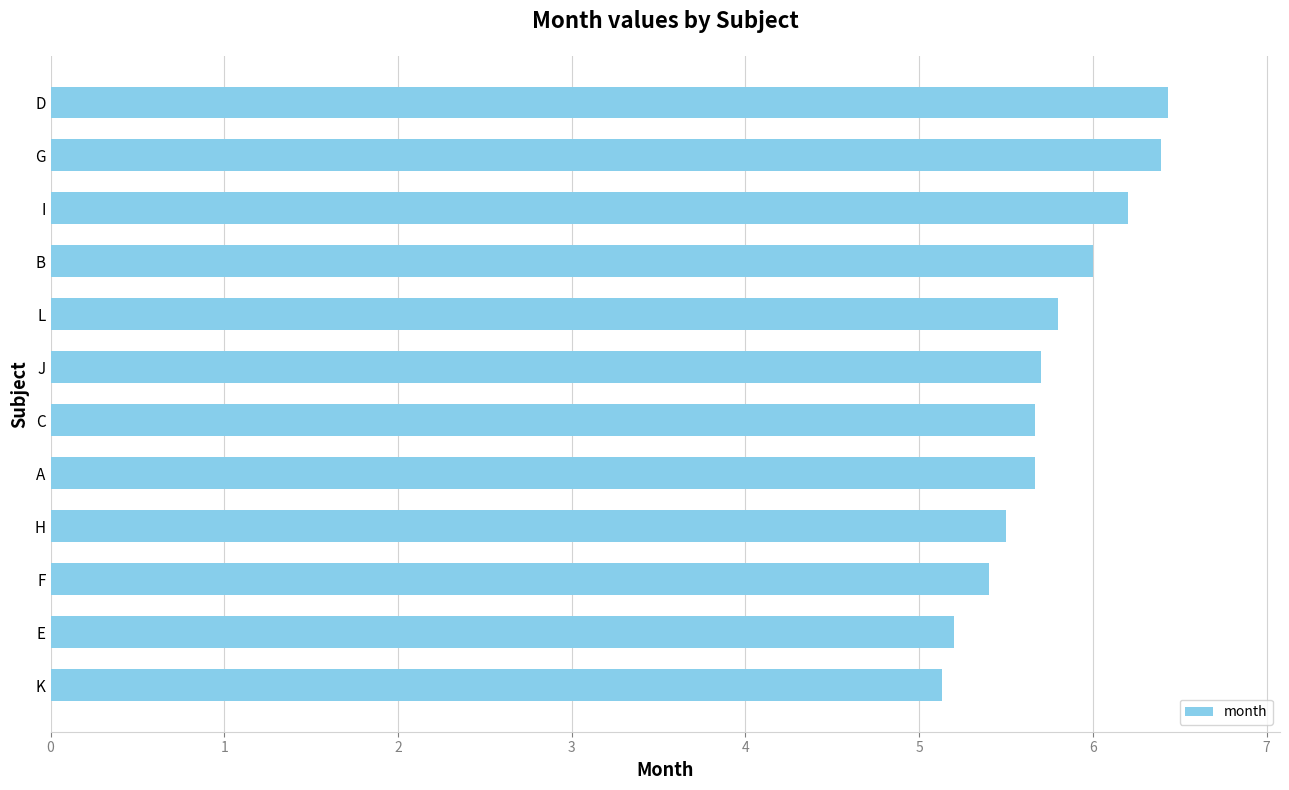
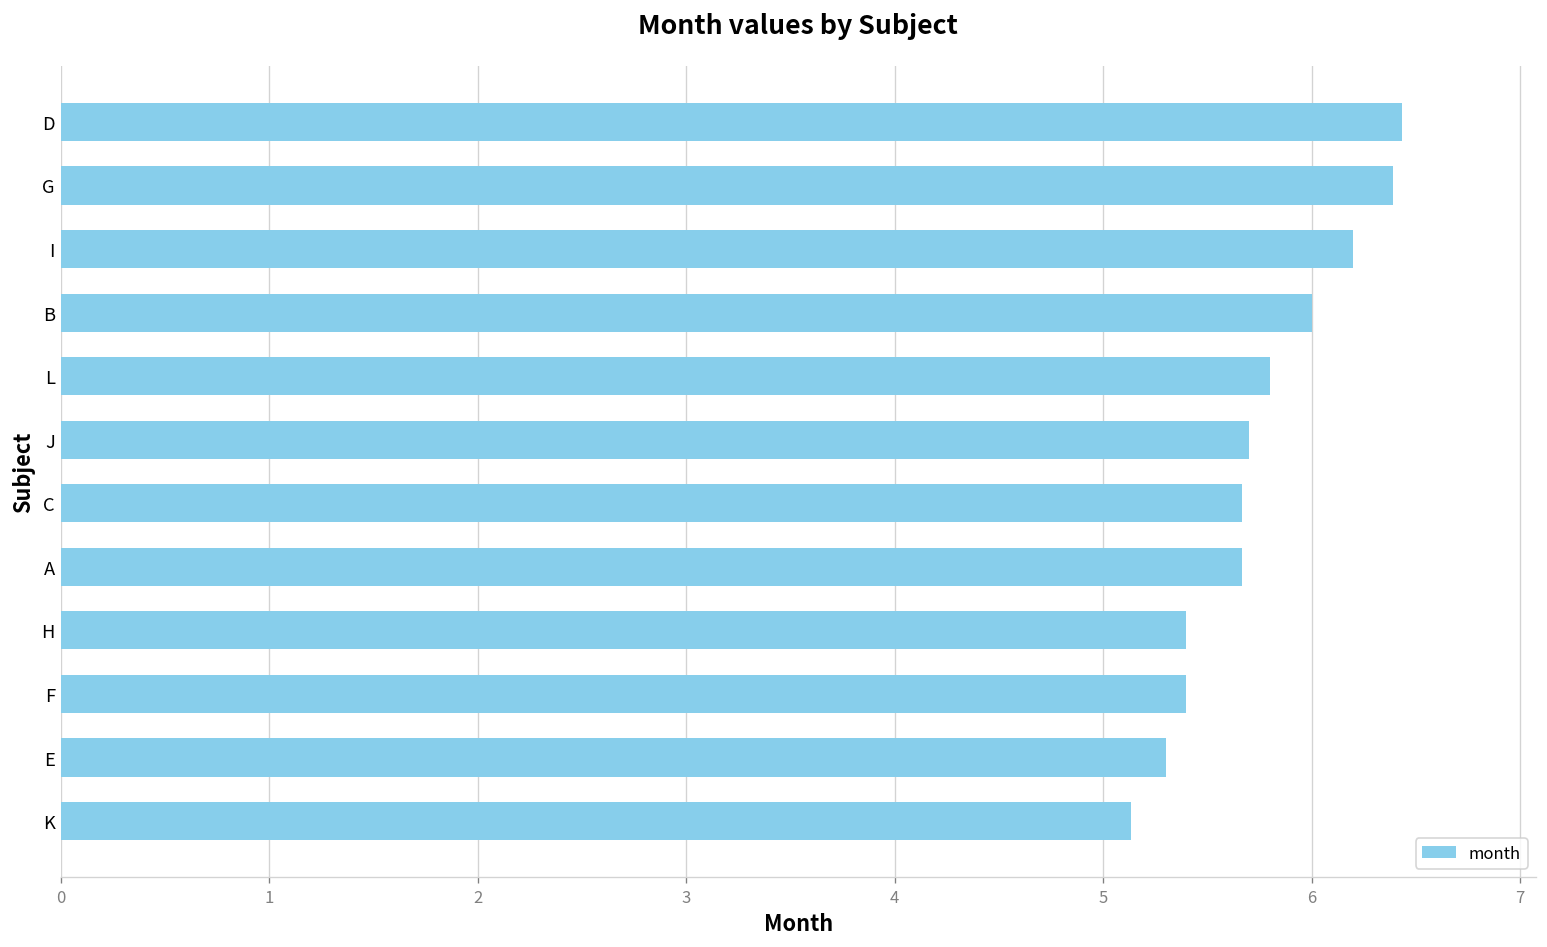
  {
    "D": 6.43,
    "G": 6.4,
    "I": 6.2,
    "B": 6.0,
    "L": 5.8,
    "J": 5.7,
    "C": 5.67,
    "A": 5.67,
-   "H": 5.5,
+   "H": 5.4,
    "F": 5.4,
-   "E": 5.2,
+   "E": 5.3,
    "K": 5.13
  }
